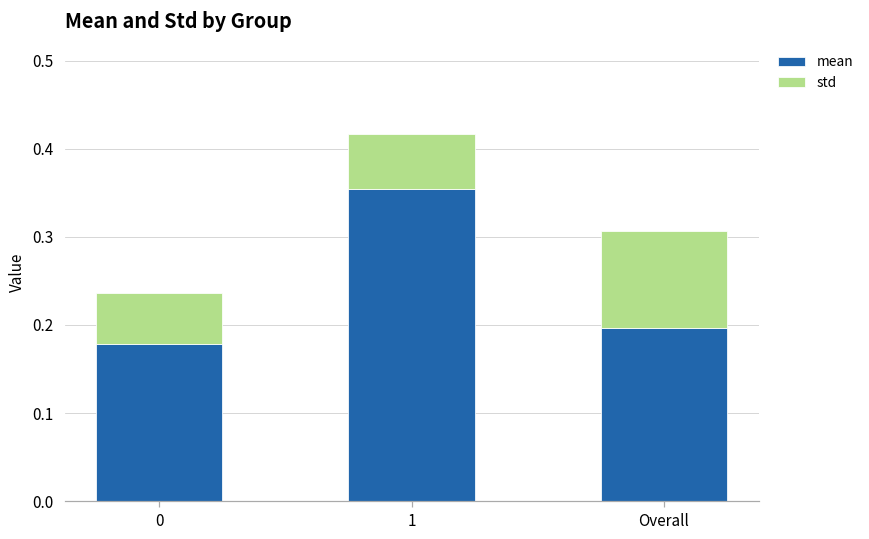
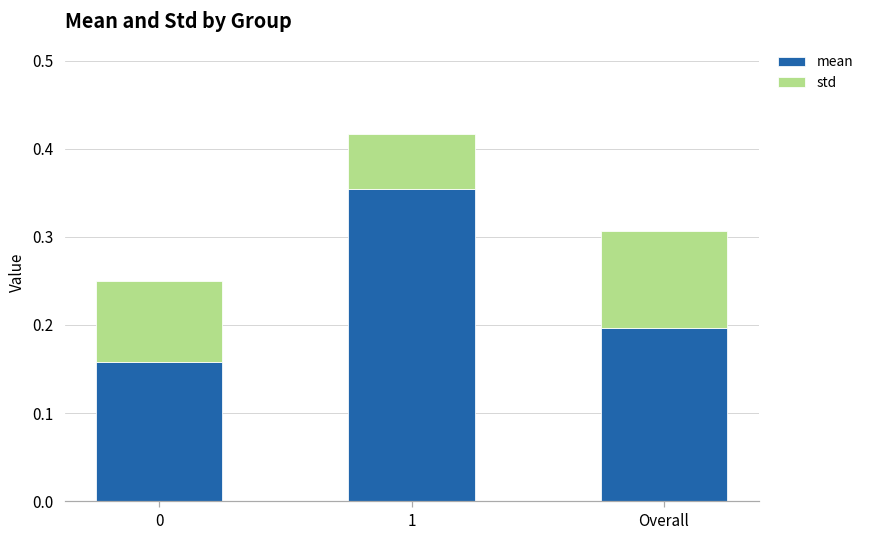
  {
    "mean": {
-     "0": 0.18,
+     "0": 0.16,
      "1": 0.35,
      "Overall": 0.20
    },
    "std": {
-     "0": 0.06,
+     "0": 0.09,
      "1": 0.06,
      "Overall": 0.11
    }
  }
